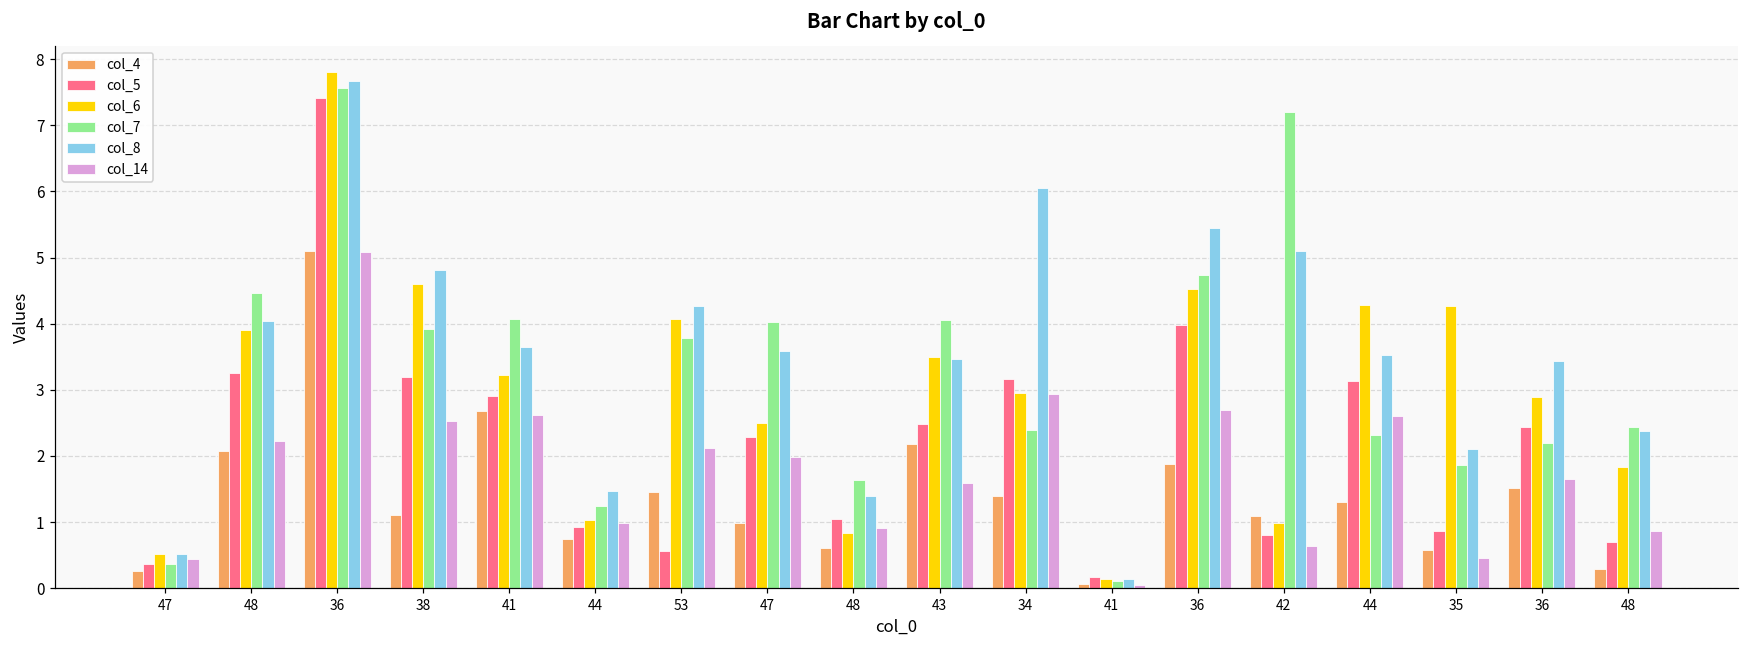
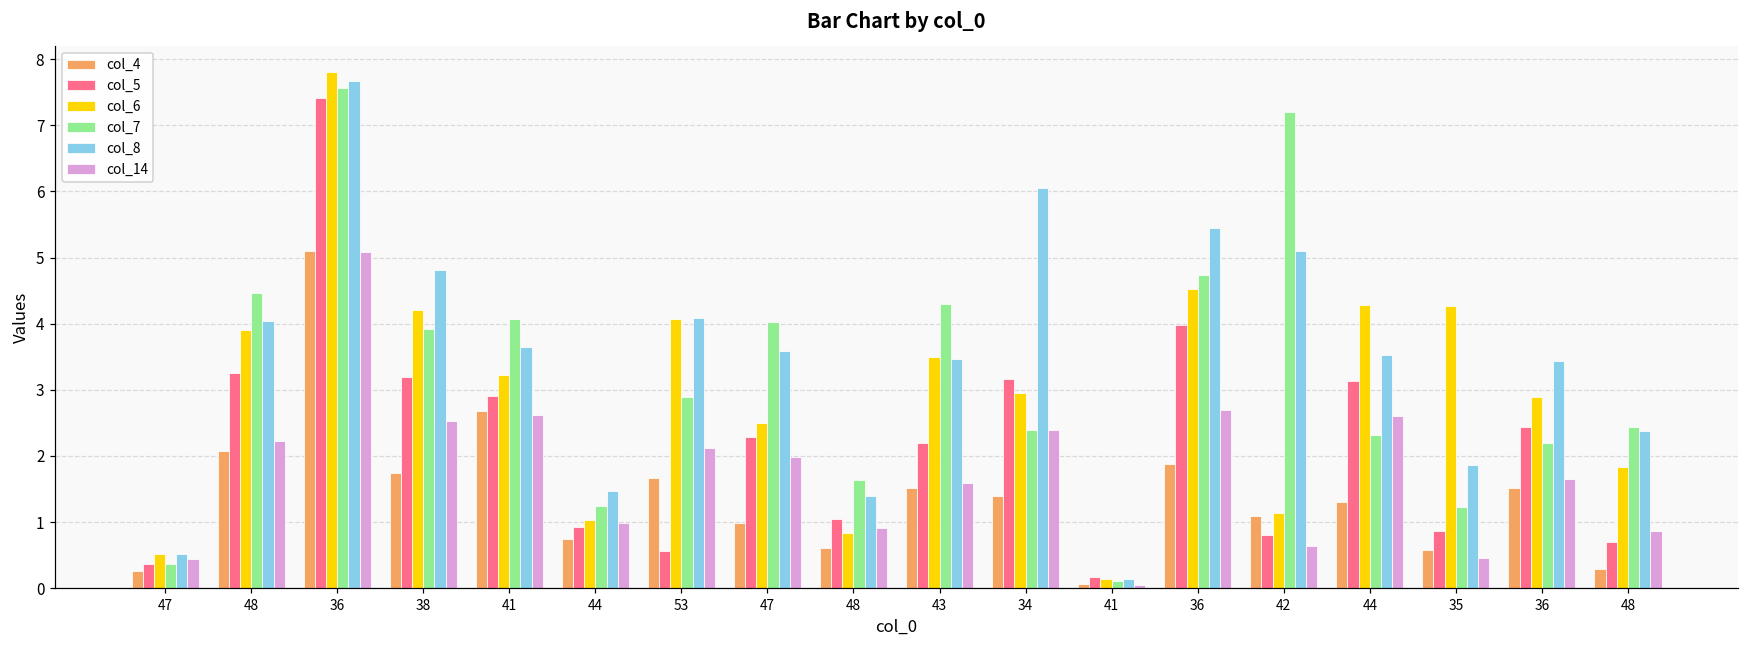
  {
    "col_4": {
-     "38": 1.1,
-     "53": 1.5,
-     "43": 2.2,
+     "38": 1.7,
+     "53": 1.7,
+     "43": 1.5,
      "34": 1.4,
      "42": 1.1,
      "35": 0.6
    },
    "col_5": {
      "38": 3.2,
      "53": 0.6,
-     "43": 2.5,
+     "43": 2.2,
      "34": 3.2,
      "42": 0.8,
      "35": 0.9
    },
    "col_6": {
-     "38": 4.6,
+     "38": 4.2,
      "53": 4.1,
      "43": 3.5,
      "34": 3.0,
-     "42": 1.0,
+     "42": 1.1,
      "35": 4.3
    },
    "col_7": {
      "38": 3.9,
-     "53": 3.8,
-     "43": 4.1,
+     "53": 2.9,
+     "43": 4.3,
      "34": 2.4,
      "42": 7.2,
-     "35": 1.9
+     "35": 1.2
    },
    "col_8": {
      "38": 4.8,
-     "53": 4.3,
+     "53": 4.1,
      "43": 3.5,
      "34": 6.1,
      "42": 5.1,
-     "35": 2.1
+     "35": 1.9
    },
    "col_14": {
      "38": 2.5,
      "53": 2.1,
      "43": 1.6,
-     "34": 2.9,
+     "34": 2.4,
      "42": 0.6,
      "35": 0.5
    }
  }
